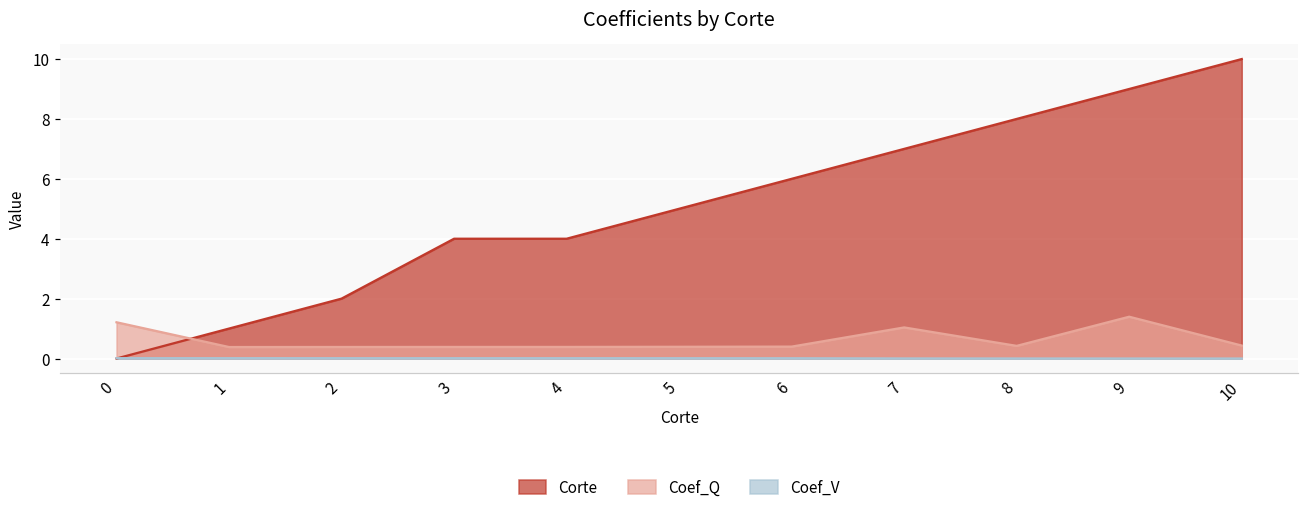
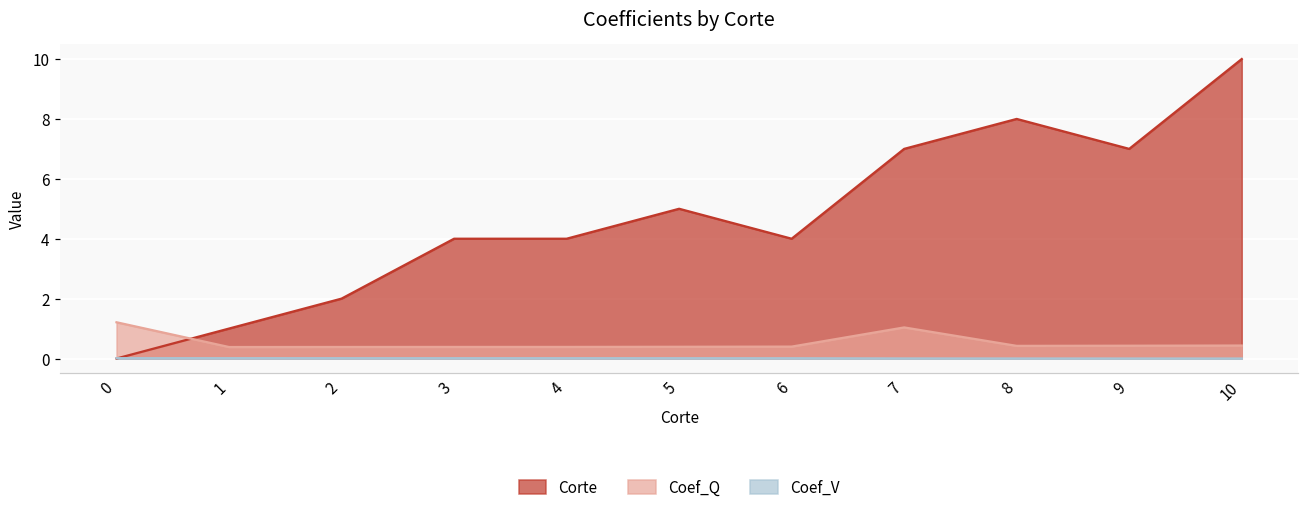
  {
    "Corte": {
      "1": 1,
      "2": 2,
      "3": 4,
      "4": 4,
      "5": 5,
-     "6": 6,
+     "6": 4,
      "7": 7,
      "8": 8,
-     "9": 9,
+     "9": 7,
      "10": 10
    },
    "Coef_Q": {
      "0": 1.2,
      "1": 0.4,
      "2": 0.4,
      "3": 0.4,
      "4": 0.4,
      "5": 0.4,
      "6": 0.4,
      "7": 1.0,
      "8": 0.4,
-     "9": 1.4,
+     "9": 0.4,
      "10": 0.4
    },
    "Coef_V": {
      "1": 0.0,
      "2": 0.0,
      "3": 0.0,
      "4": 0.0,
      "5": 0.0,
      "6": 0.0,
      "7": 0.0,
      "8": 0.0,
      "9": 0.0,
      "10": 0.0
    }
  }
